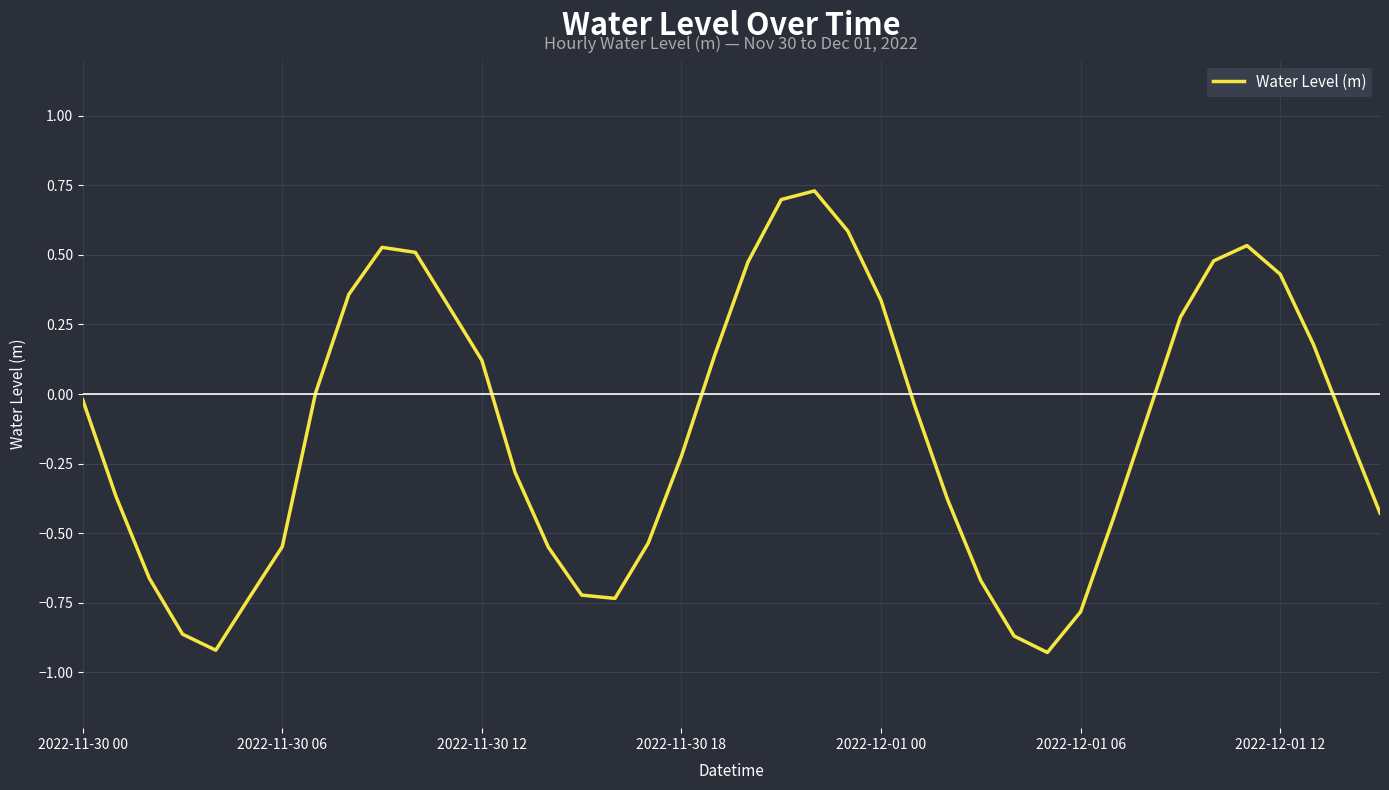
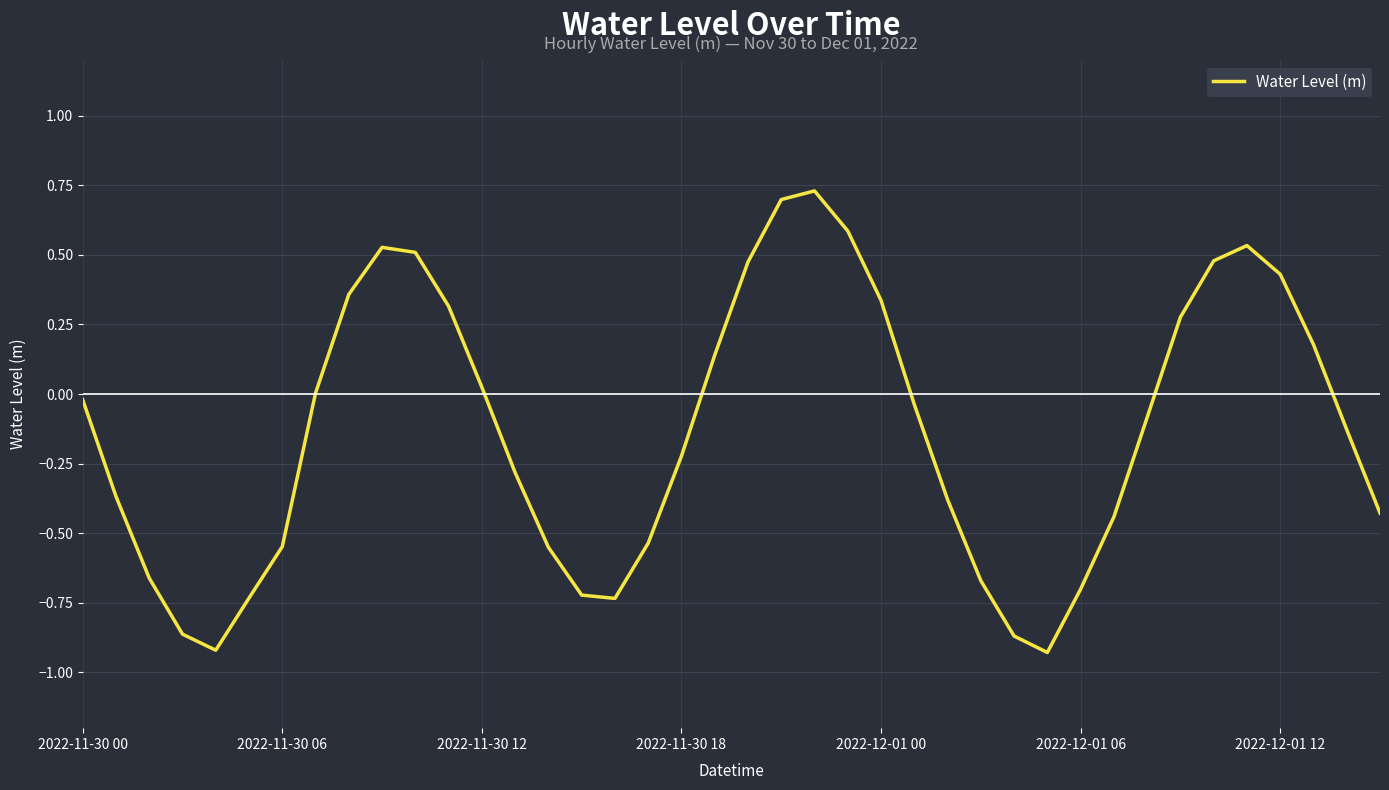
  {
    "2022-11-30 00": -0.02,
    "2022-11-30 06": -0.55,
-   "2022-11-30 12": 0.12,
+   "2022-11-30 12": 0.02,
    "2022-11-30 18": -0.22,
    "2022-12-01 00": 0.34,
-   "2022-12-01 06": -0.78,
+   "2022-12-01 06": -0.70,
    "2022-12-01 12": 0.43
  }
